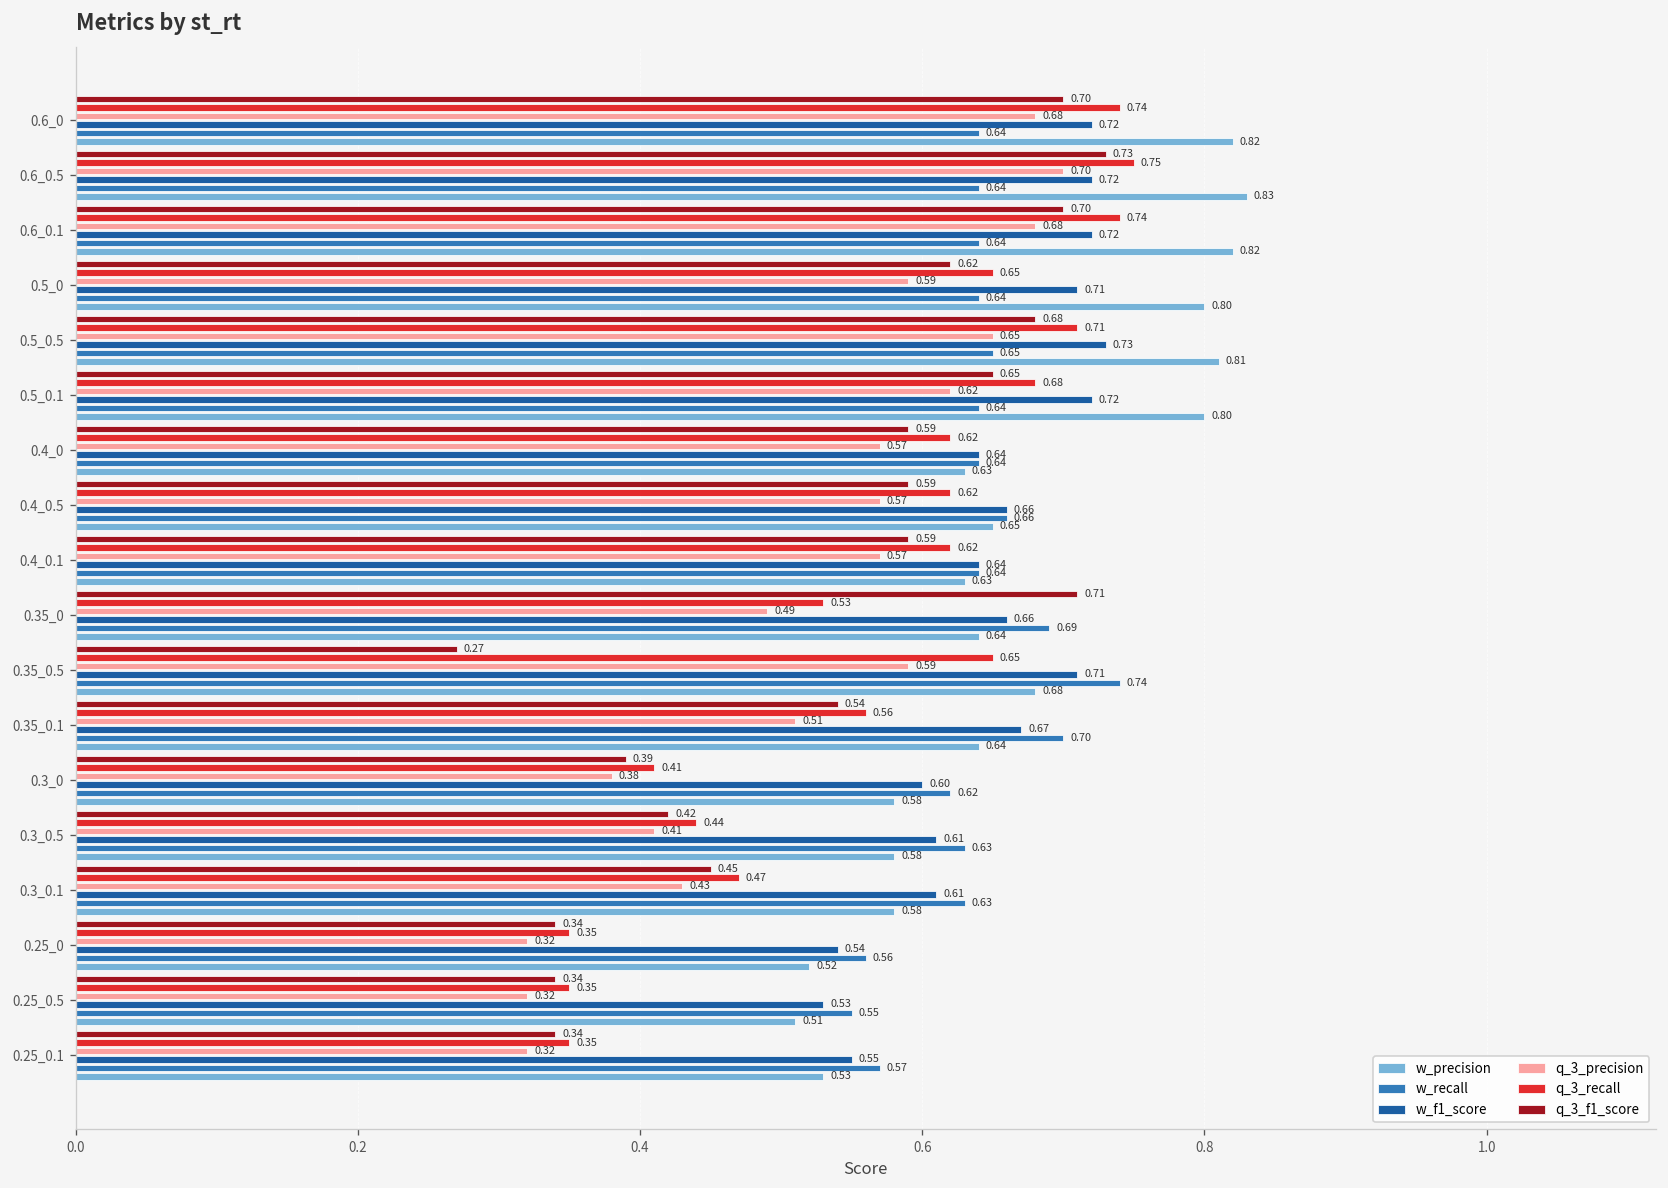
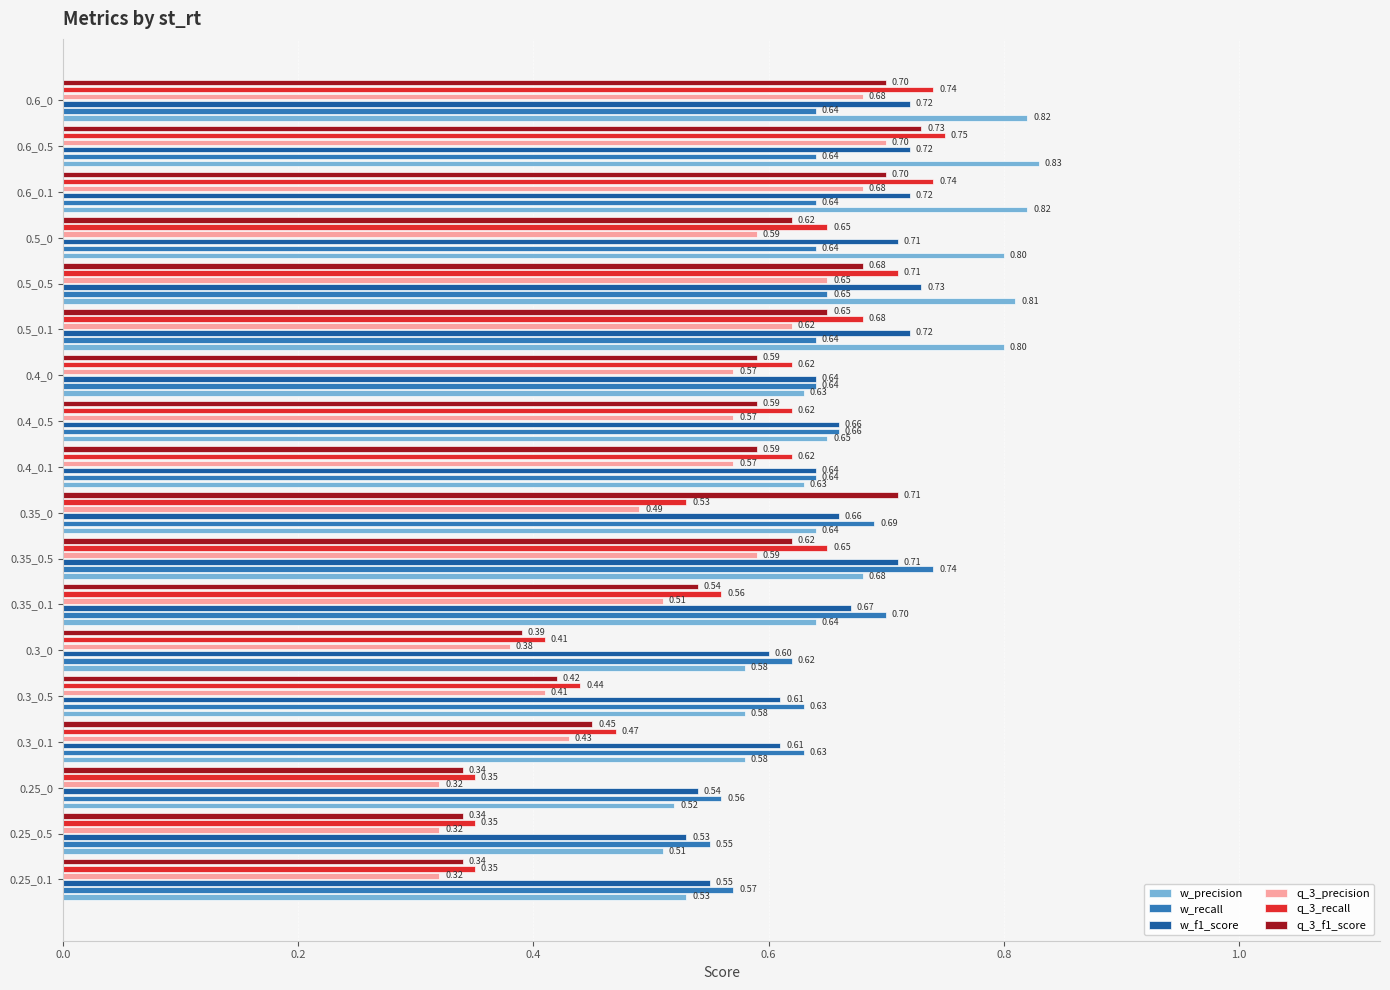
  {
    "w_precision": {
      "0.6_0": 0.82,
      "0.6_0.5": 0.83,
      "0.6_0.1": 0.82,
      "0.5_0": 0.80,
      "0.5_0.5": 0.81,
      "0.5_0.1": 0.80,
      "0.4_0": 0.63,
      "0.4_0.5": 0.65,
      "0.4_0.1": 0.63,
      "0.35_0": 0.64,
      "0.35_0.5": 0.68,
      "0.35_0.1": 0.64,
      "0.3_0": 0.58,
      "0.3_0.5": 0.58,
      "0.3_0.1": 0.58,
      "0.25_0": 0.52,
      "0.25_0.5": 0.51,
      "0.25_0.1": 0.53
    },
    "q_3_precision": {
      "0.6_0": 0.68,
      "0.6_0.5": 0.70,
      "0.6_0.1": 0.68,
      "0.5_0": 0.59,
      "0.5_0.5": 0.65,
      "0.5_0.1": 0.62,
      "0.4_0": 0.57,
      "0.4_0.5": 0.57,
      "0.4_0.1": 0.57,
      "0.35_0": 0.49,
      "0.35_0.5": 0.59,
      "0.35_0.1": 0.51,
      "0.3_0": 0.38,
      "0.3_0.5": 0.41,
      "0.3_0.1": 0.43,
      "0.25_0": 0.32,
      "0.25_0.5": 0.32,
      "0.25_0.1": 0.32
    },
    "q_3_recall": {
      "0.6_0": 0.74,
      "0.6_0.5": 0.75,
      "0.6_0.1": 0.74,
      "0.5_0": 0.65,
      "0.5_0.5": 0.71,
      "0.5_0.1": 0.68,
      "0.4_0": 0.62,
      "0.4_0.5": 0.62,
      "0.4_0.1": 0.62,
      "0.35_0": 0.53,
      "0.35_0.5": 0.65,
      "0.35_0.1": 0.56,
      "0.3_0": 0.41,
      "0.3_0.5": 0.44,
      "0.3_0.1": 0.47,
      "0.25_0": 0.35,
      "0.25_0.5": 0.35,
      "0.25_0.1": 0.35
    },
    "q_3_f1_score": {
      "0.6_0": 0.70,
      "0.6_0.5": 0.73,
      "0.6_0.1": 0.70,
      "0.5_0": 0.62,
      "0.5_0.5": 0.68,
      "0.5_0.1": 0.65,
      "0.4_0": 0.59,
      "0.4_0.5": 0.59,
      "0.4_0.1": 0.59,
      "0.35_0": 0.71,
-     "0.35_0.5": 0.27,
+     "0.35_0.5": 0.62,
      "0.35_0.1": 0.54,
      "0.3_0": 0.39,
      "0.3_0.5": 0.42,
      "0.3_0.1": 0.45,
      "0.25_0": 0.34,
      "0.25_0.5": 0.34,
      "0.25_0.1": 0.34
    }
  }
